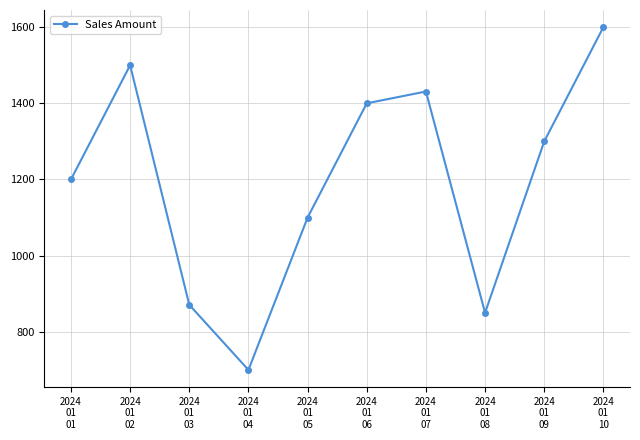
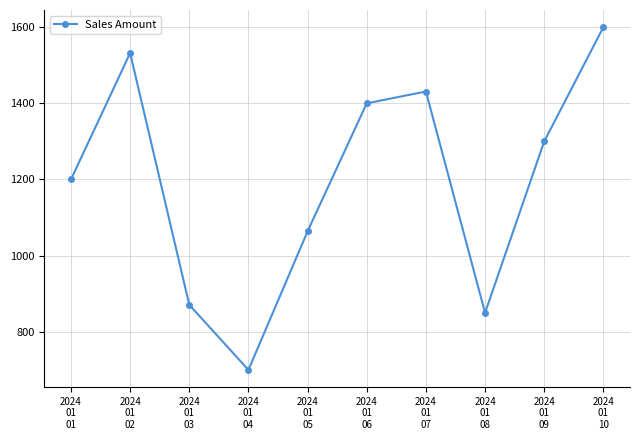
  {
    "2024 01 01": 1200,
-   "2024 01 02": 1500,
+   "2024 01 02": 1530,
    "2024 01 03": 870,
    "2024 01 04": 700,
-   "2024 01 05": 1100,
+   "2024 01 05": 1060,
    "2024 01 06": 1400,
    "2024 01 07": 1430,
    "2024 01 08": 850,
    "2024 01 09": 1300,
    "2024 01 10": 1600
  }
